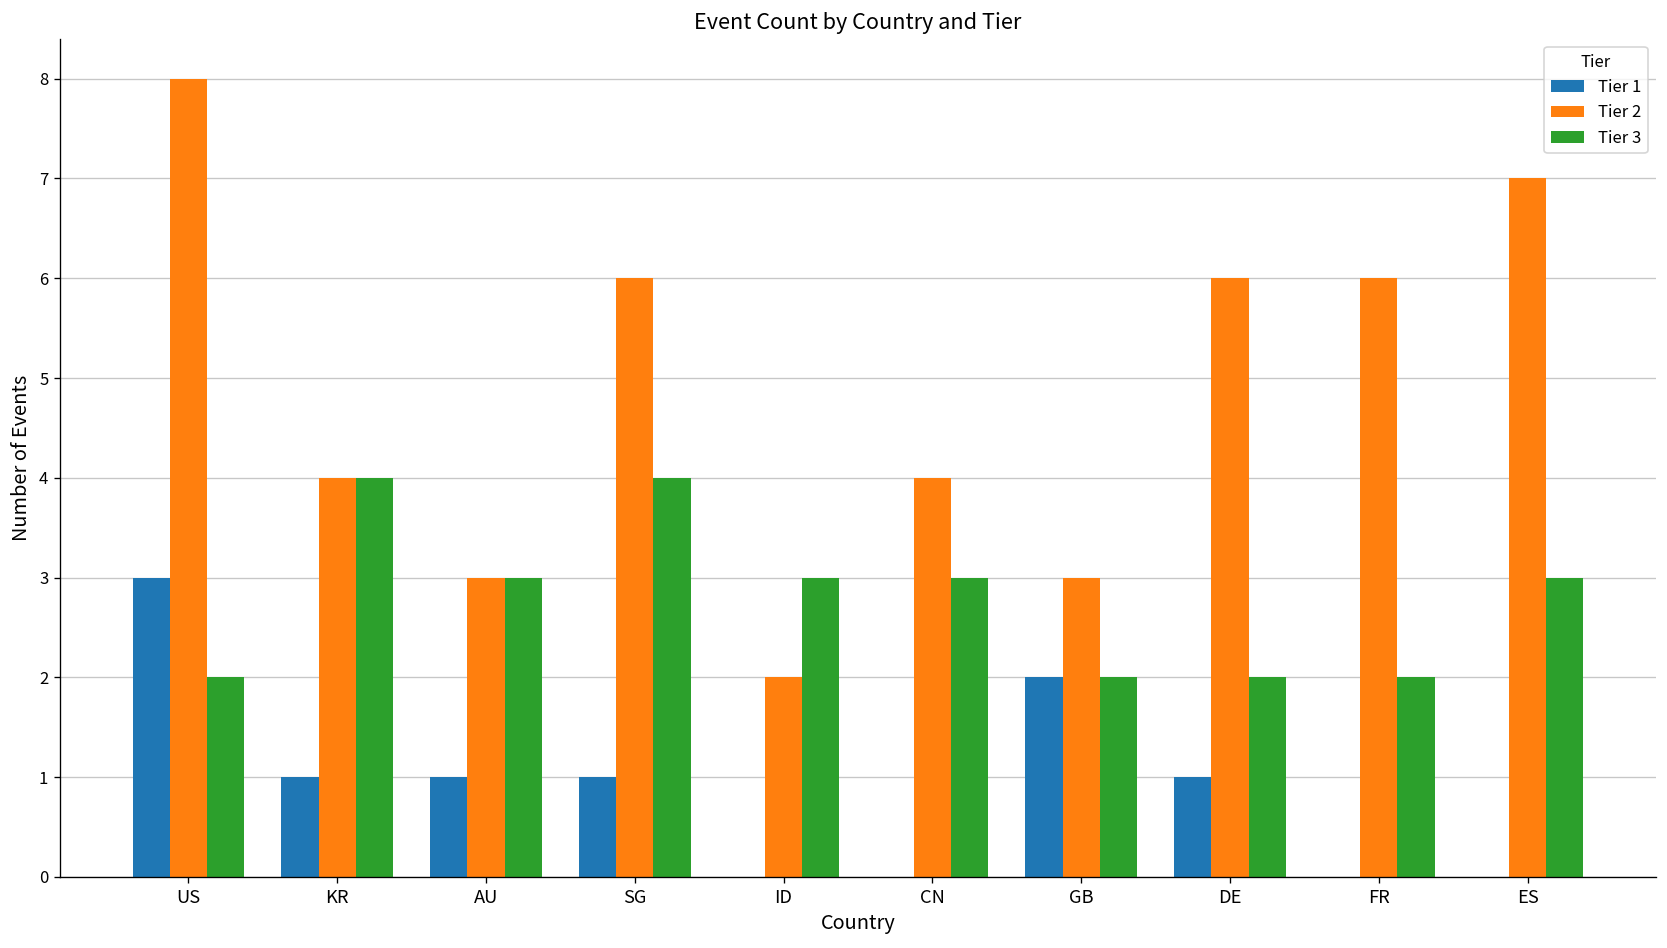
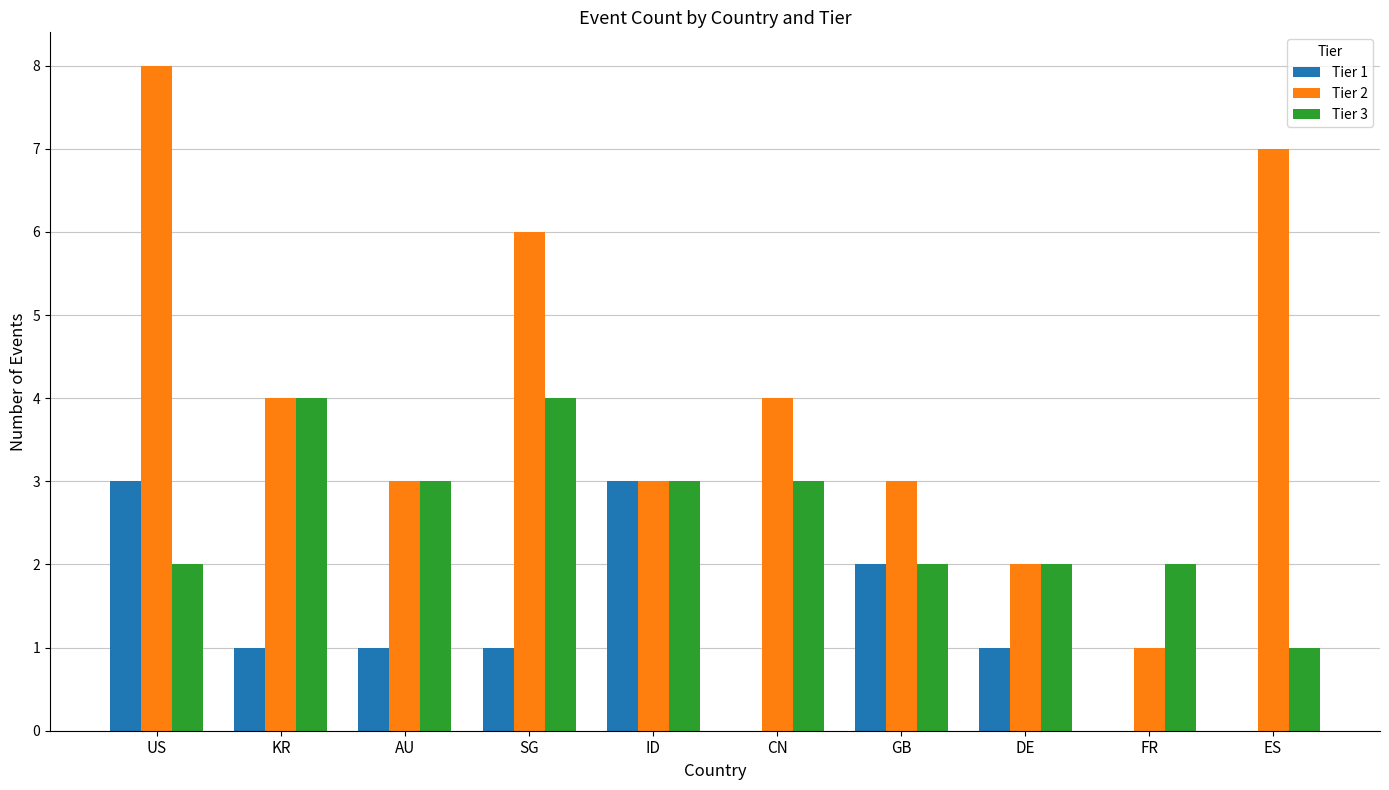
  {
    "Tier 1": {
      "US": 3,
      "KR": 1,
      "AU": 1,
      "SG": 1,
-     "ID": 0,
+     "ID": 3,
      "CN": 0,
      "GB": 2,
      "DE": 1,
      "FR": 0,
      "ES": 0
    },
    "Tier 2": {
      "US": 8,
      "KR": 4,
      "AU": 3,
      "SG": 6,
-     "ID": 2,
+     "ID": 3,
      "CN": 4,
      "GB": 3,
-     "DE": 6,
-     "FR": 6,
+     "DE": 2,
+     "FR": 1,
      "ES": 7
    },
    "Tier 3": {
      "US": 2,
      "KR": 4,
      "AU": 3,
      "SG": 4,
      "ID": 3,
      "CN": 3,
      "GB": 2,
      "DE": 2,
      "FR": 2,
-     "ES": 3
+     "ES": 1
    }
  }
